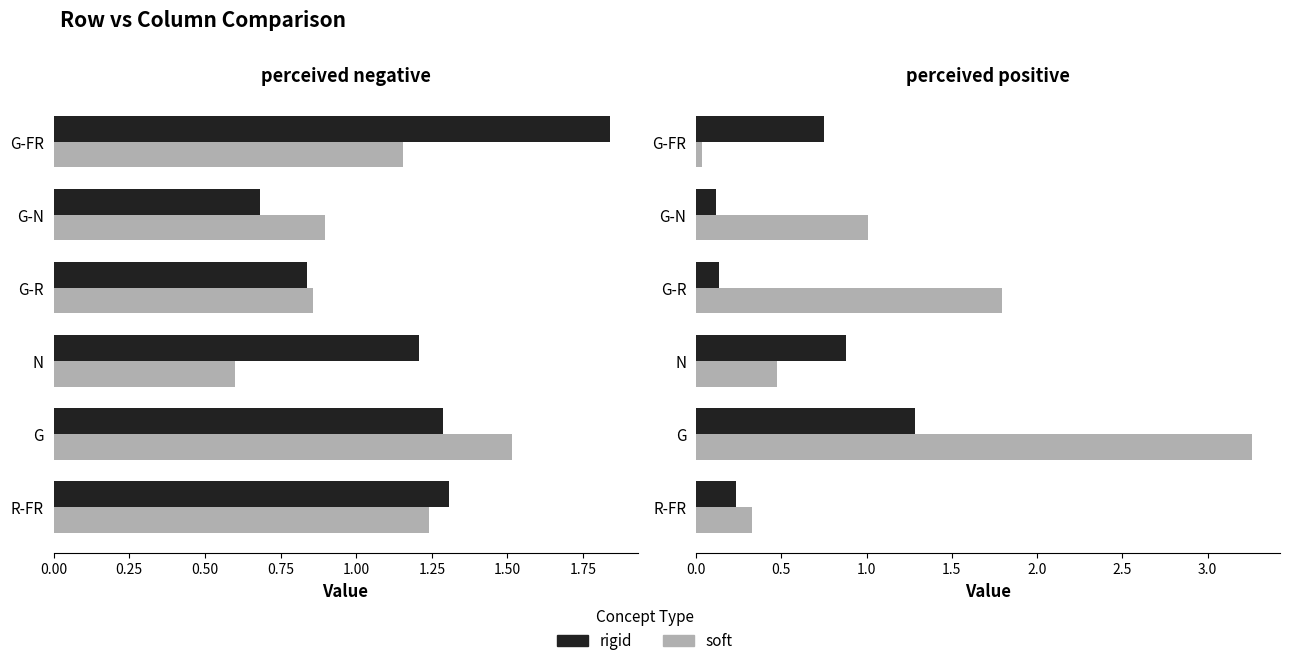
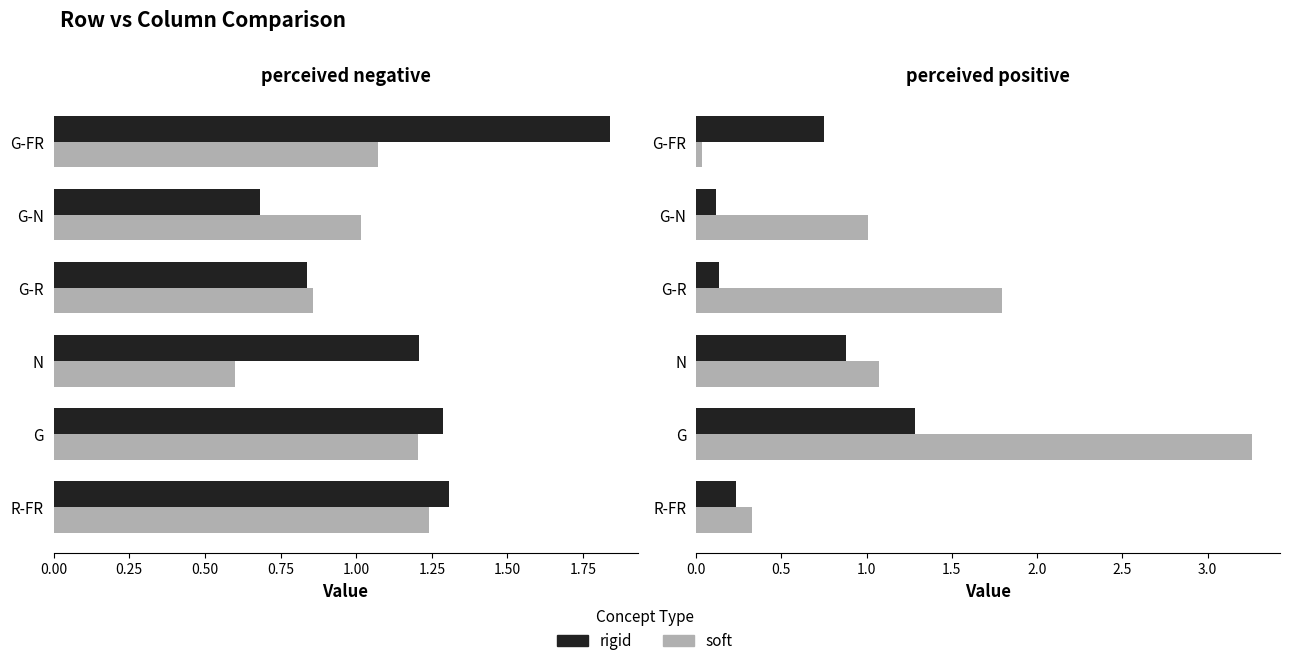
  {
    "perceived negative": {
      "rigid": {
        "G-FR": 1.84,
        "G-N": 0.68,
        "G-R": 0.84,
        "N": 1.21,
        "G": 1.29,
        "R-FR": 1.31
      },
      "soft": {
-       "G-FR": 1.15,
-       "G-N": 0.90,
+       "G-FR": 1.07,
+       "G-N": 1.02,
        "G-R": 0.86,
        "N": 0.60,
-       "G": 1.51,
+       "G": 1.21,
        "R-FR": 1.24
      }
    },
    "perceived positive": {
      "rigid": {
        "G-FR": 0.75,
        "G-N": 0.12,
        "G-R": 0.14,
        "N": 0.88,
        "G": 1.29,
        "R-FR": 0.23
      },
      "soft": {
        "G-FR": 0.03,
        "G-N": 1.01,
        "G-R": 1.79,
-       "N": 0.48,
+       "N": 1.07,
        "G": 3.26,
        "R-FR": 0.33
      }
    }
  }
